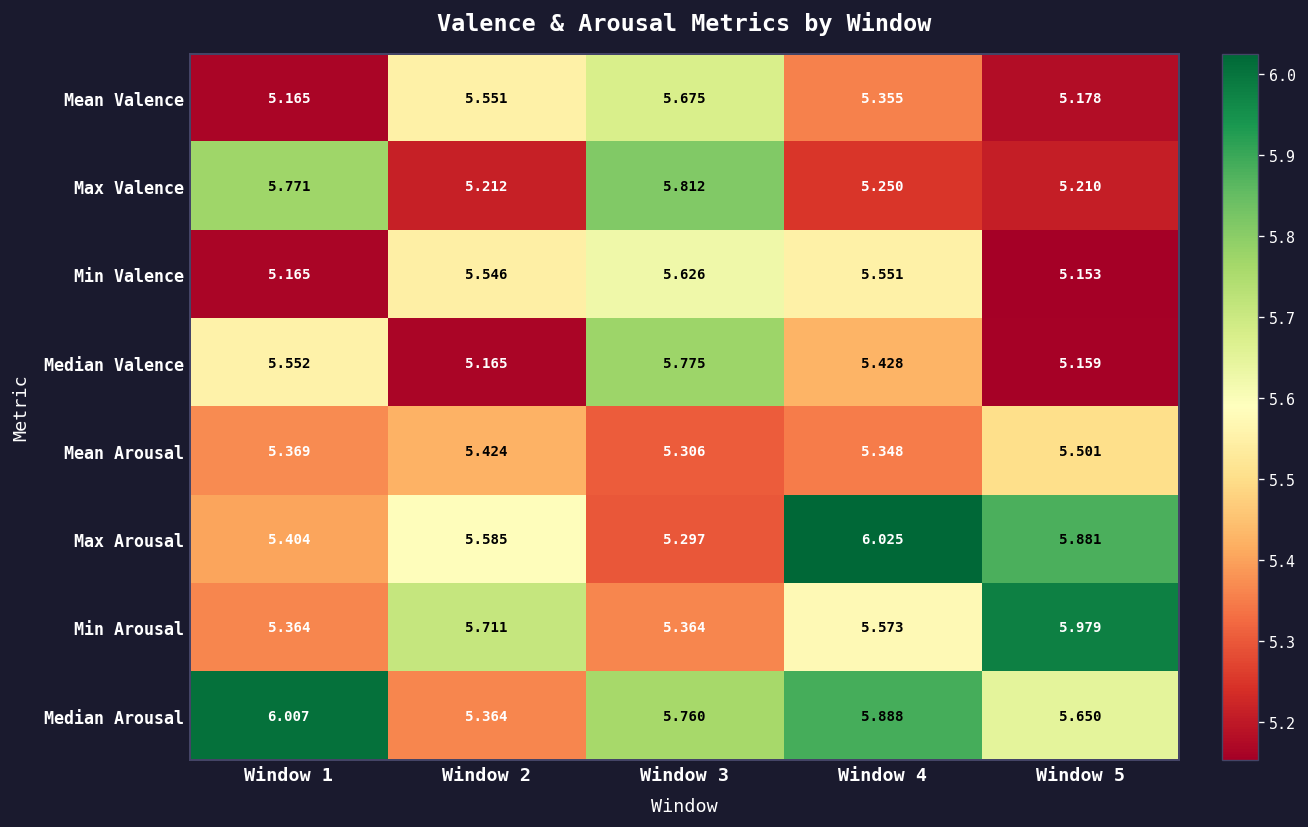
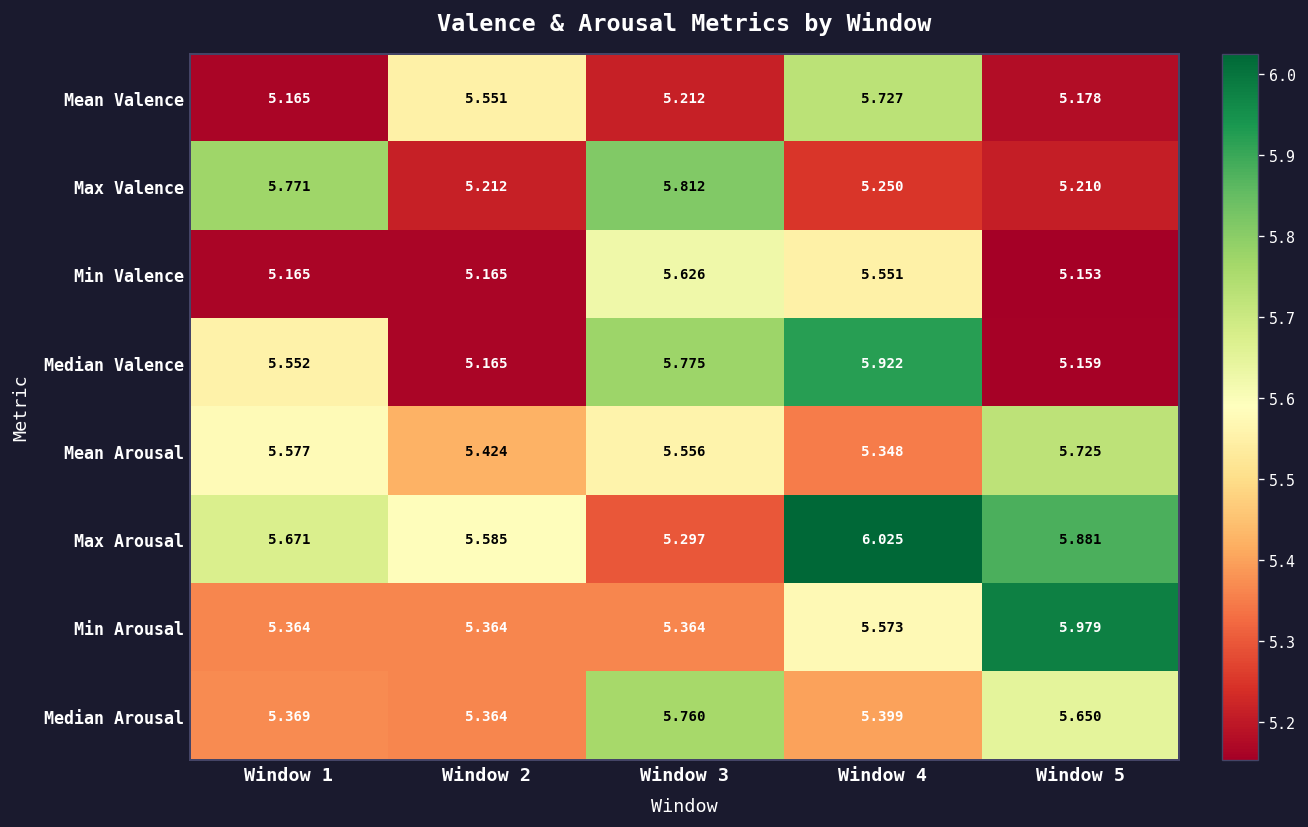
  {
    "Mean Valence": {
      "Window 1": 5.165,
      "Window 2": 5.551,
-     "Window 3": 5.675,
-     "Window 4": 5.355,
+     "Window 3": 5.212,
+     "Window 4": 5.727,
      "Window 5": 5.178
    },
    "Max Valence": {
      "Window 1": 5.771,
      "Window 2": 5.212,
      "Window 3": 5.812,
      "Window 4": 5.250,
      "Window 5": 5.210
    },
    "Min Valence": {
      "Window 1": 5.165,
-     "Window 2": 5.546,
+     "Window 2": 5.165,
      "Window 3": 5.626,
      "Window 4": 5.551,
      "Window 5": 5.153
    },
    "Median Valence": {
      "Window 1": 5.552,
      "Window 2": 5.165,
      "Window 3": 5.775,
-     "Window 4": 5.428,
+     "Window 4": 5.922,
      "Window 5": 5.159
    },
    "Mean Arousal": {
-     "Window 1": 5.369,
+     "Window 1": 5.577,
      "Window 2": 5.424,
-     "Window 3": 5.306,
+     "Window 3": 5.556,
      "Window 4": 5.348,
-     "Window 5": 5.501
+     "Window 5": 5.725
    },
    "Max Arousal": {
-     "Window 1": 5.404,
+     "Window 1": 5.671,
      "Window 2": 5.585,
      "Window 3": 5.297,
      "Window 4": 6.025,
      "Window 5": 5.881
    },
    "Min Arousal": {
      "Window 1": 5.364,
-     "Window 2": 5.711,
+     "Window 2": 5.364,
      "Window 3": 5.364,
      "Window 4": 5.573,
      "Window 5": 5.979
    },
    "Median Arousal": {
-     "Window 1": 6.007,
+     "Window 1": 5.369,
      "Window 2": 5.364,
      "Window 3": 5.760,
-     "Window 4": 5.888,
+     "Window 4": 5.399,
      "Window 5": 5.650
    }
  }
